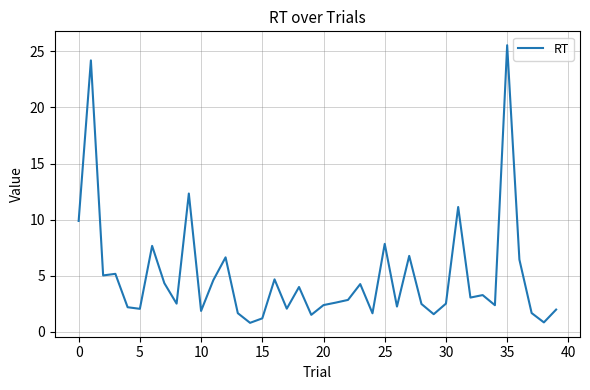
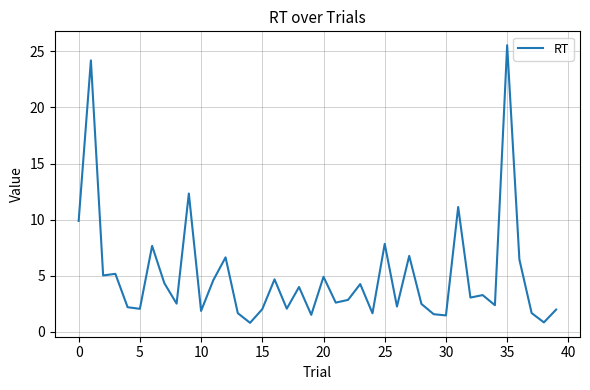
  {
    "0": 9.9,
    "5": 2.1,
    "10": 1.9,
-   "15": 1.2,
-   "20": 2.4,
+   "15": 2.0,
+   "20": 4.9,
    "25": 7.8,
-   "30": 2.5,
+   "30": 1.5,
    "35": 25.5
  }
